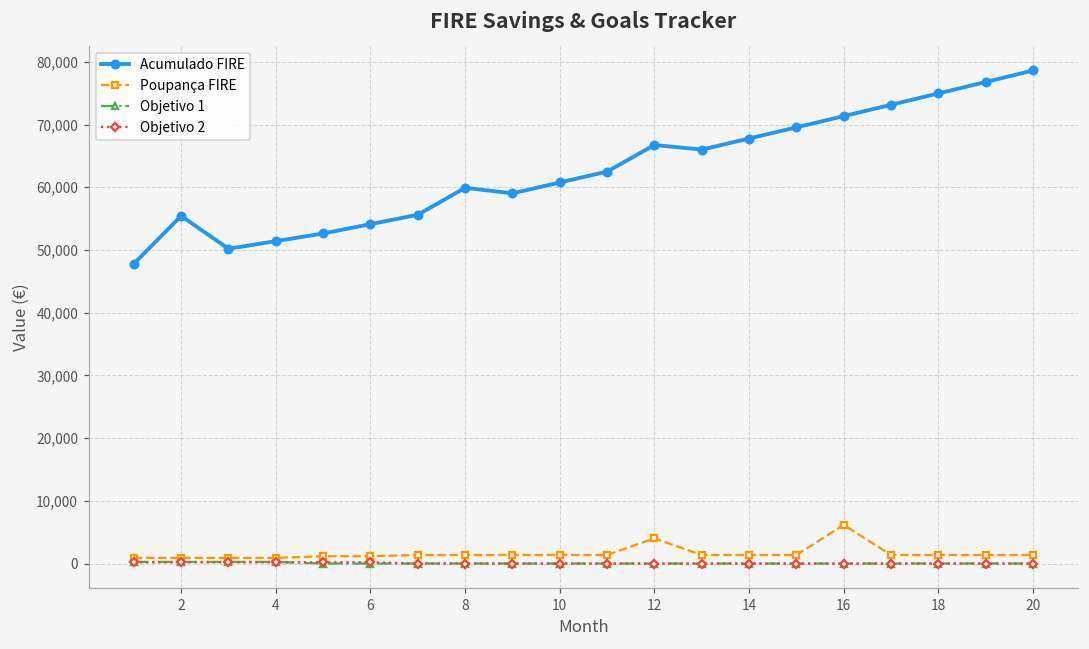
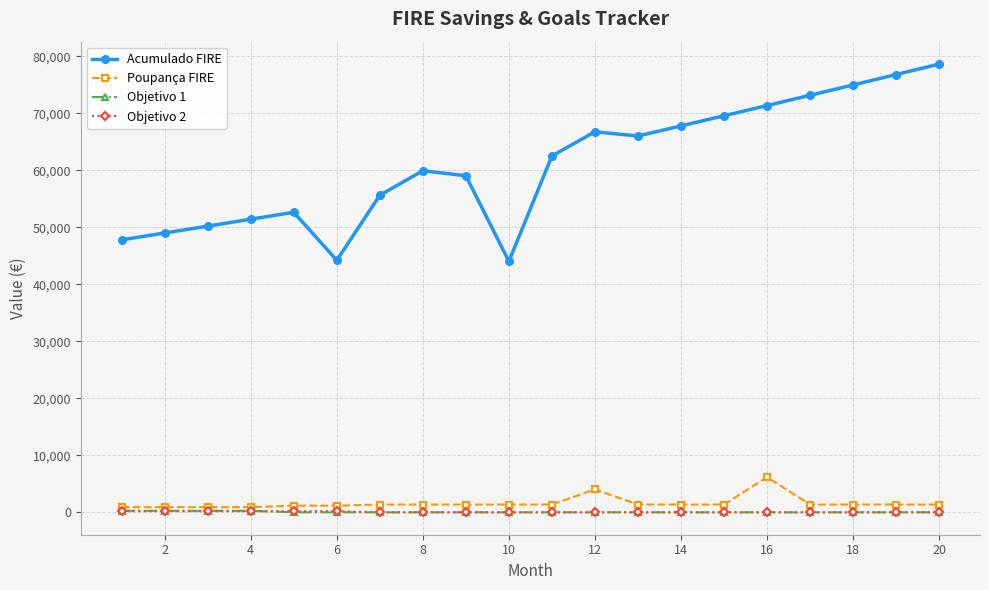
  {
    "Acumulado FIRE": {
-     "2": "55,000",
+     "2": "49,000",
      "4": "51,000",
-     "6": "54,000",
+     "6": "44,000",
      "8": "60,000",
-     "10": "61,000",
+     "10": "44,000",
      "12": "67,000",
      "14": "68,000",
      "16": "71,000",
      "18": "75,000",
      "20": "79,000"
    },
    "Poupança FIRE": {
      "2": "1,000",
      "4": "1,000",
      "6": "1,000",
      "8": "1,000",
      "10": "1,000",
      "12": "4,000",
      "14": "1,000",
      "16": "6,000",
      "18": "1,000",
      "20": "1,000"
    }
  }
